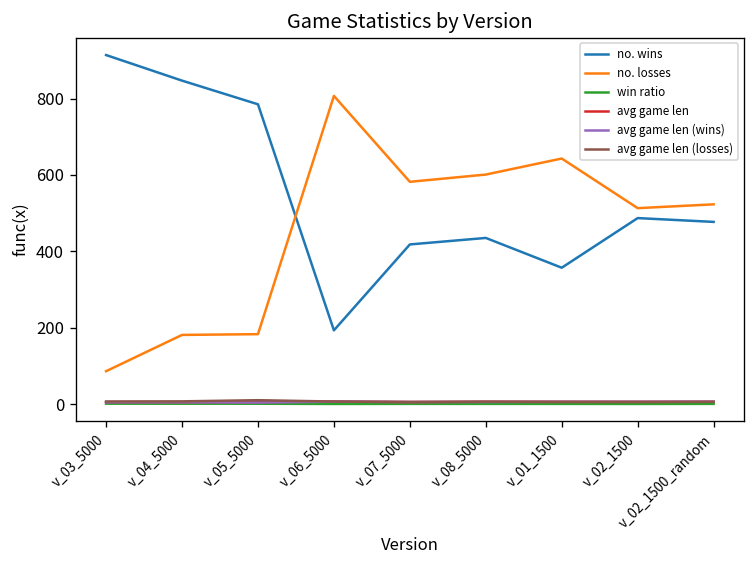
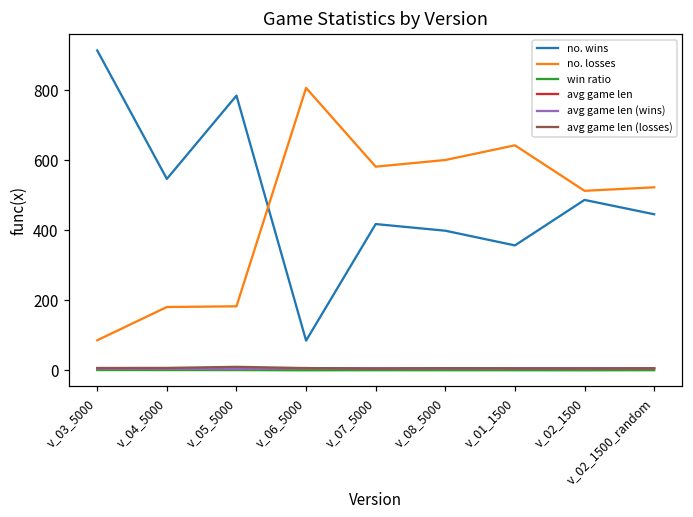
  {
    "no. wins": {
      "v_03_5000": 910,
-     "v_04_5000": 850,
+     "v_04_5000": 550,
      "v_05_5000": 790,
-     "v_06_5000": 190,
+     "v_06_5000": 90,
      "v_07_5000": 420,
-     "v_08_5000": 440,
+     "v_08_5000": 400,
      "v_01_1500": 360,
      "v_02_1500": 490,
-     "v_02_1500_random": 480
+     "v_02_1500_random": 450
    },
    "no. losses": {
      "v_03_5000": 90,
      "v_04_5000": 180,
      "v_05_5000": 180,
      "v_06_5000": 810,
      "v_07_5000": 580,
      "v_08_5000": 600,
      "v_01_1500": 640,
      "v_02_1500": 510,
      "v_02_1500_random": 520
    }
  }
